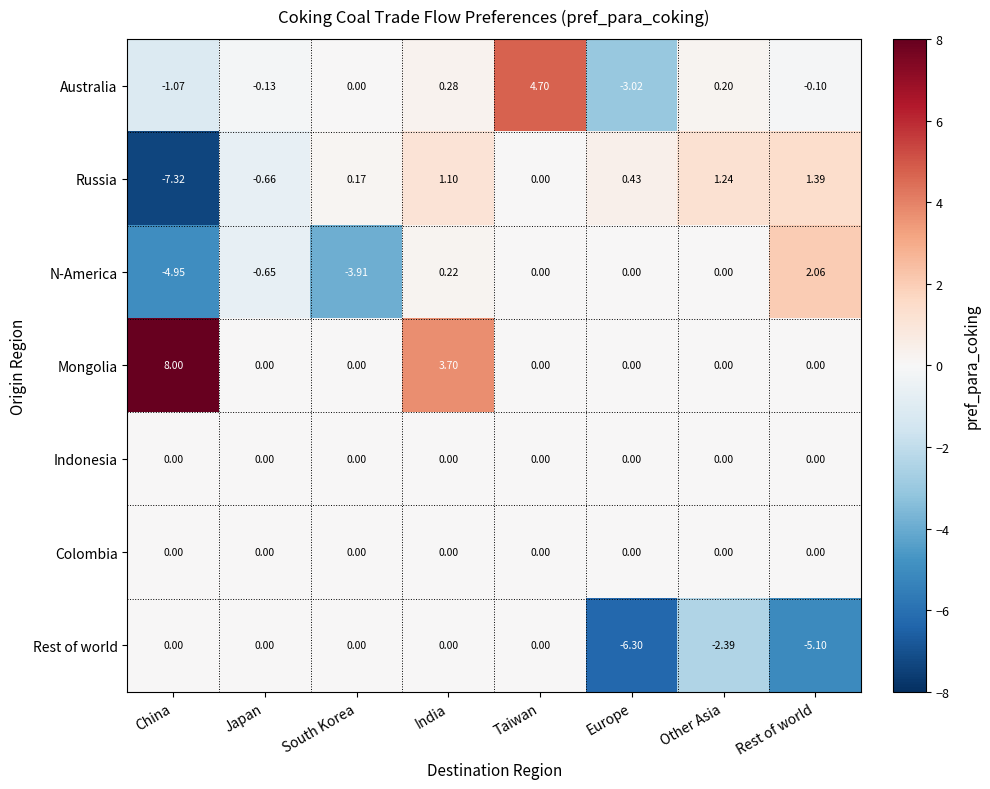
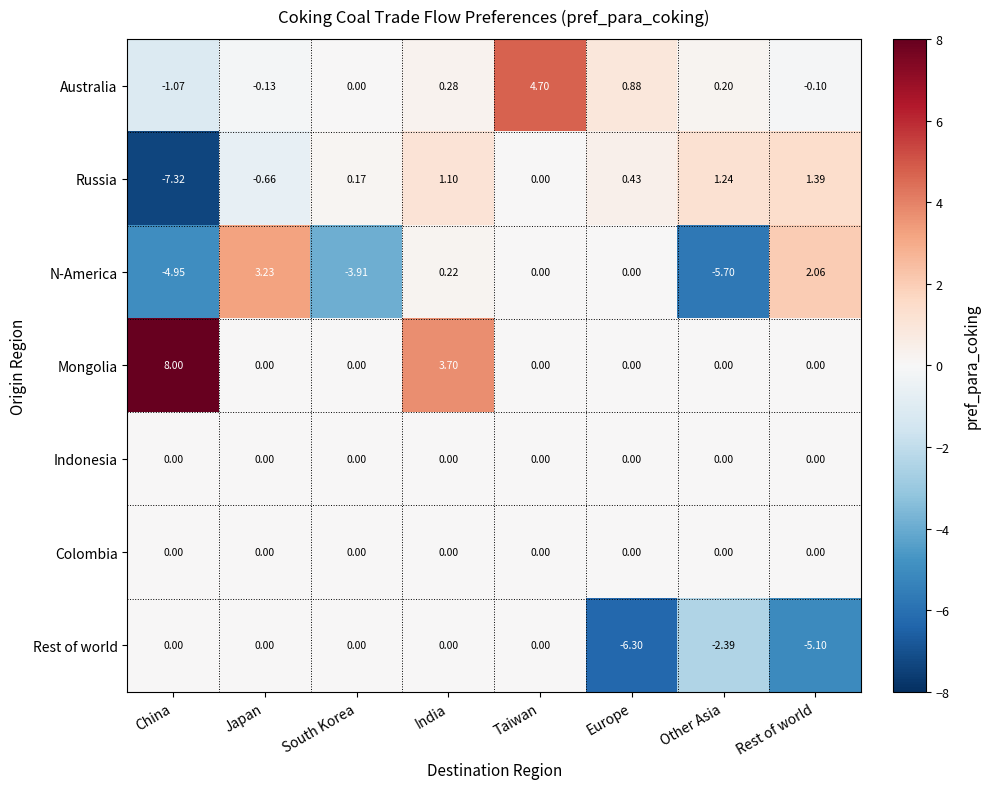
  {
    "Australia": {
      "China": -1.07,
      "Japan": -0.13,
      "South Korea": 0.00,
      "India": 0.28,
      "Taiwan": 4.70,
-     "Europe": -3.02,
+     "Europe": 0.88,
      "Other Asia": 0.20,
      "Rest of world": -0.10
    },
    "Russia": {
      "China": -7.32,
      "Japan": -0.66,
      "South Korea": 0.17,
      "India": 1.10,
      "Taiwan": 0.00,
      "Europe": 0.43,
      "Other Asia": 1.24,
      "Rest of world": 1.39
    },
    "N-America": {
      "China": -4.95,
-     "Japan": -0.65,
+     "Japan": 3.23,
      "South Korea": -3.91,
      "India": 0.22,
      "Taiwan": 0.00,
      "Europe": 0.00,
-     "Other Asia": 0.00,
+     "Other Asia": -5.70,
      "Rest of world": 2.06
    },
    "Mongolia": {
      "China": 8.00,
      "Japan": 0.00,
      "South Korea": 0.00,
      "India": 3.70,
      "Taiwan": 0.00,
      "Europe": 0.00,
      "Other Asia": 0.00,
      "Rest of world": 0.00
    },
    "Indonesia": {
      "China": 0.00,
      "Japan": 0.00,
      "South Korea": 0.00,
      "India": 0.00,
      "Taiwan": 0.00,
      "Europe": 0.00,
      "Other Asia": 0.00,
      "Rest of world": 0.00
    },
    "Colombia": {
      "China": 0.00,
      "Japan": 0.00,
      "South Korea": 0.00,
      "India": 0.00,
      "Taiwan": 0.00,
      "Europe": 0.00,
      "Other Asia": 0.00,
      "Rest of world": 0.00
    },
    "Rest of world": {
      "China": 0.00,
      "Japan": 0.00,
      "South Korea": 0.00,
      "India": 0.00,
      "Taiwan": 0.00,
      "Europe": -6.30,
      "Other Asia": -2.39,
      "Rest of world": -5.10
    }
  }
